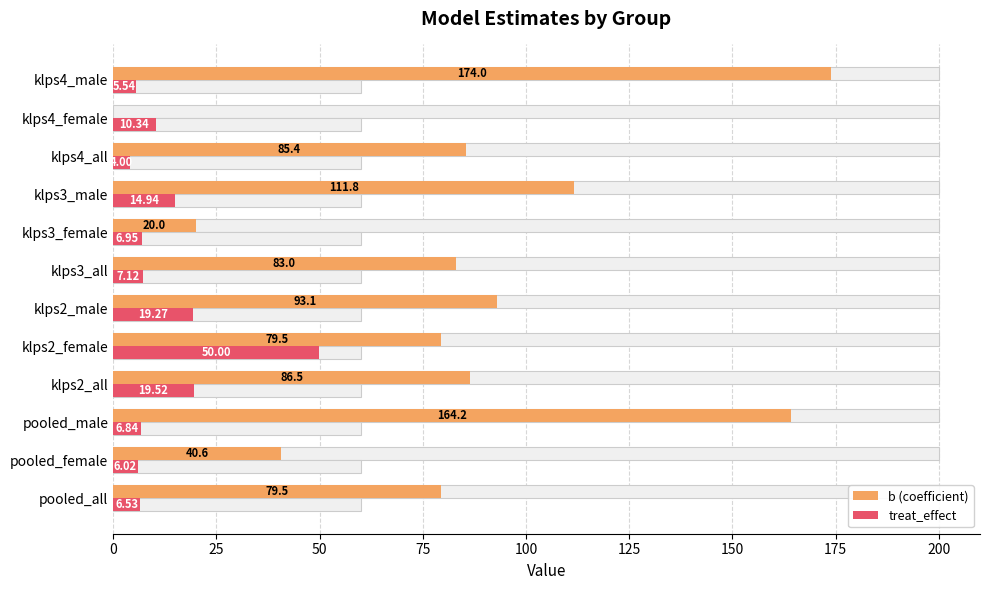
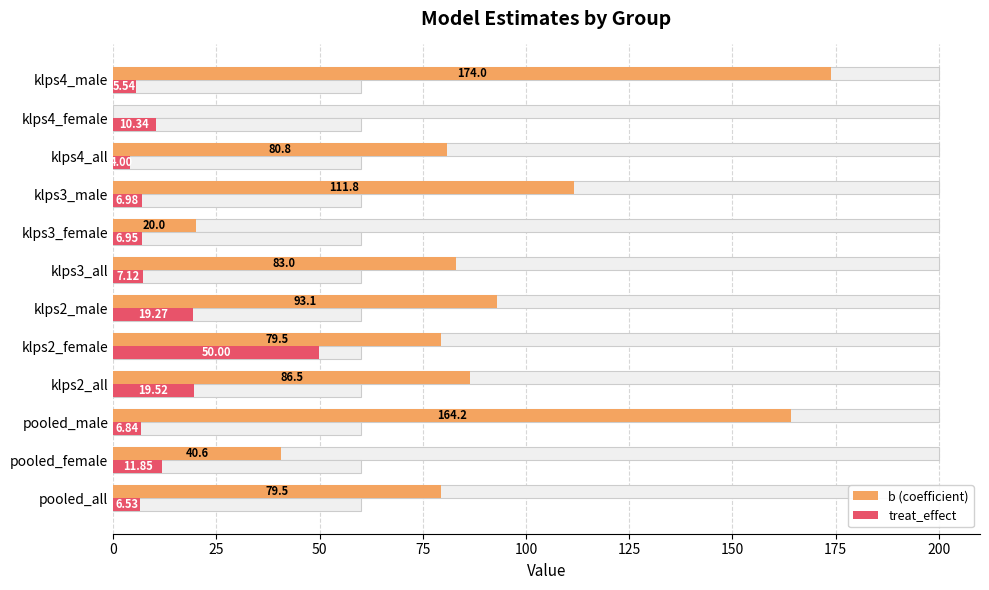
  {
    "b (coefficient)": {
-     "klps4_all": 85.4
+     "klps4_all": 80.8
    },
    "treat_effect": {
-     "klps3_male": 14.94,
-     "pooled_female": 6.02
+     "klps3_male": 6.98,
+     "pooled_female": 11.85
    }
  }
